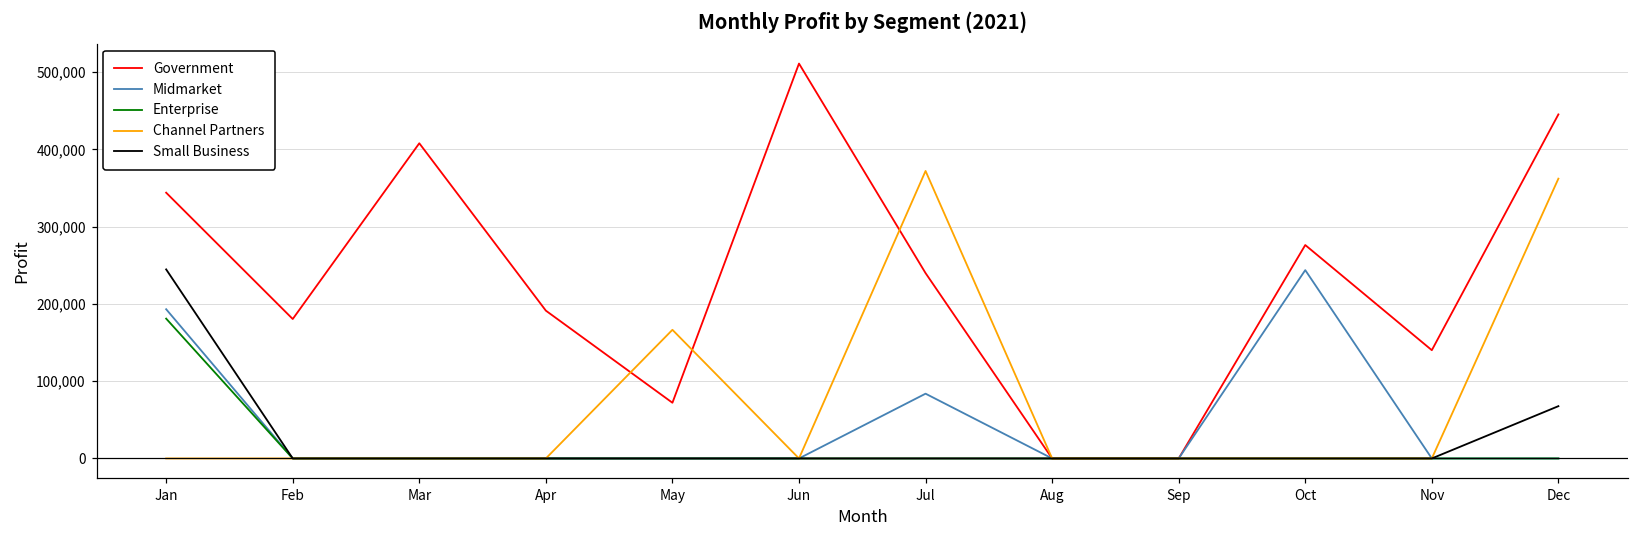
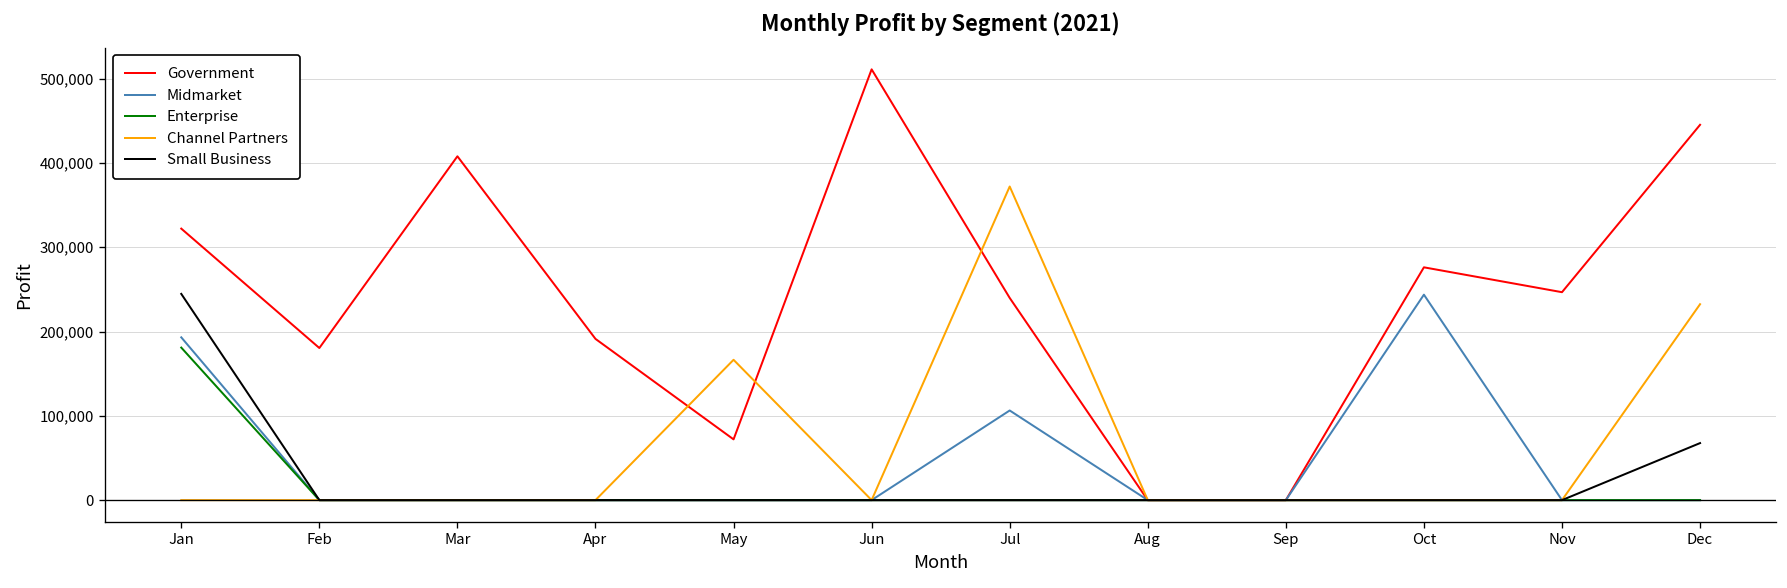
  {
    "Government": {
-     "Jan": "340,000",
+     "Jan": "320,000",
      "Feb": "180,000",
      "Mar": "410,000",
      "Apr": "190,000",
      "May": "70,000",
      "Jun": "510,000",
      "Jul": "240,000",
      "Oct": "280,000",
-     "Nov": "140,000",
+     "Nov": "250,000",
      "Dec": "450,000"
    },
    "Midmarket": {
      "Jan": "190,000",
-     "Jul": "80,000",
+     "Jul": "110,000",
      "Oct": "240,000"
    },
    "Enterprise": {
      "Jan": "180,000"
    },
    "Channel Partners": {
      "Jan": "0",
      "May": "170,000",
      "Jul": "370,000",
-     "Dec": "360,000"
+     "Dec": "230,000"
    },
    "Small Business": {
      "Jan": "240,000",
      "Dec": "70,000"
    }
  }
